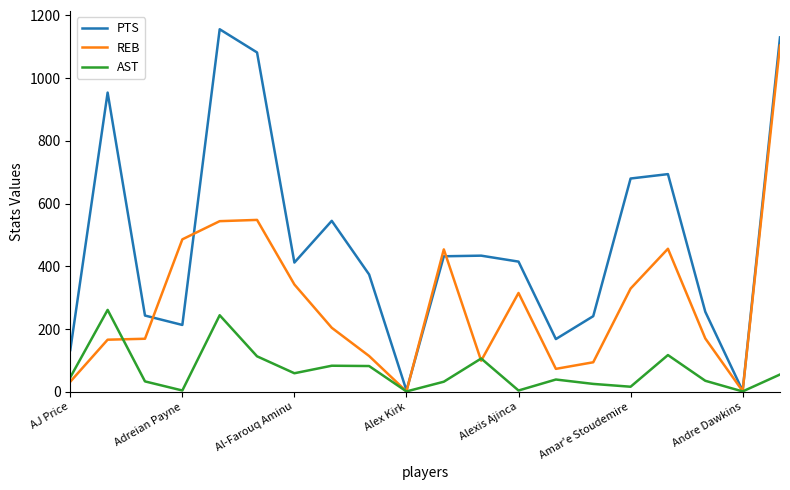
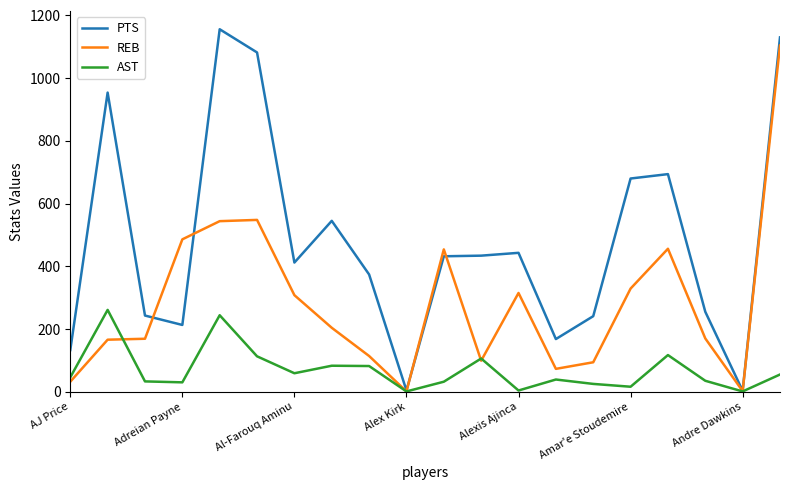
  {
    "PTS": {
      "AJ Price": 130,
      "Adreian Payne": 210,
      "Al-Farouq Aminu": 410,
-     "Alexis Ajinca": 420,
+     "Alexis Ajinca": 440,
      "Amar'e Stoudemire": 680
    },
    "REB": {
      "AJ Price": 30,
      "Adreian Payne": 490,
-     "Al-Farouq Aminu": 340,
+     "Al-Farouq Aminu": 310,
      "Alexis Ajinca": 320,
      "Amar'e Stoudemire": 330
    },
    "AST": {
      "AJ Price": 50,
-     "Adreian Payne": 0,
+     "Adreian Payne": 30,
      "Al-Farouq Aminu": 60,
      "Alexis Ajinca": 0,
      "Amar'e Stoudemire": 20
    }
  }
